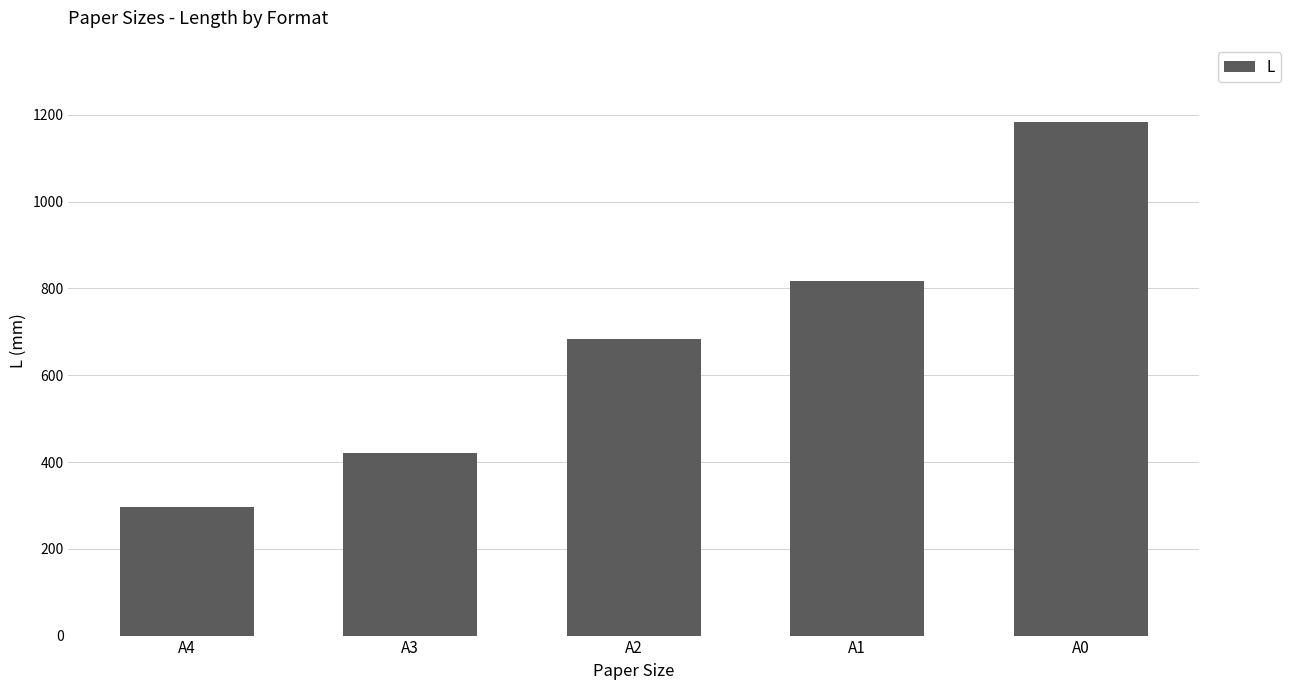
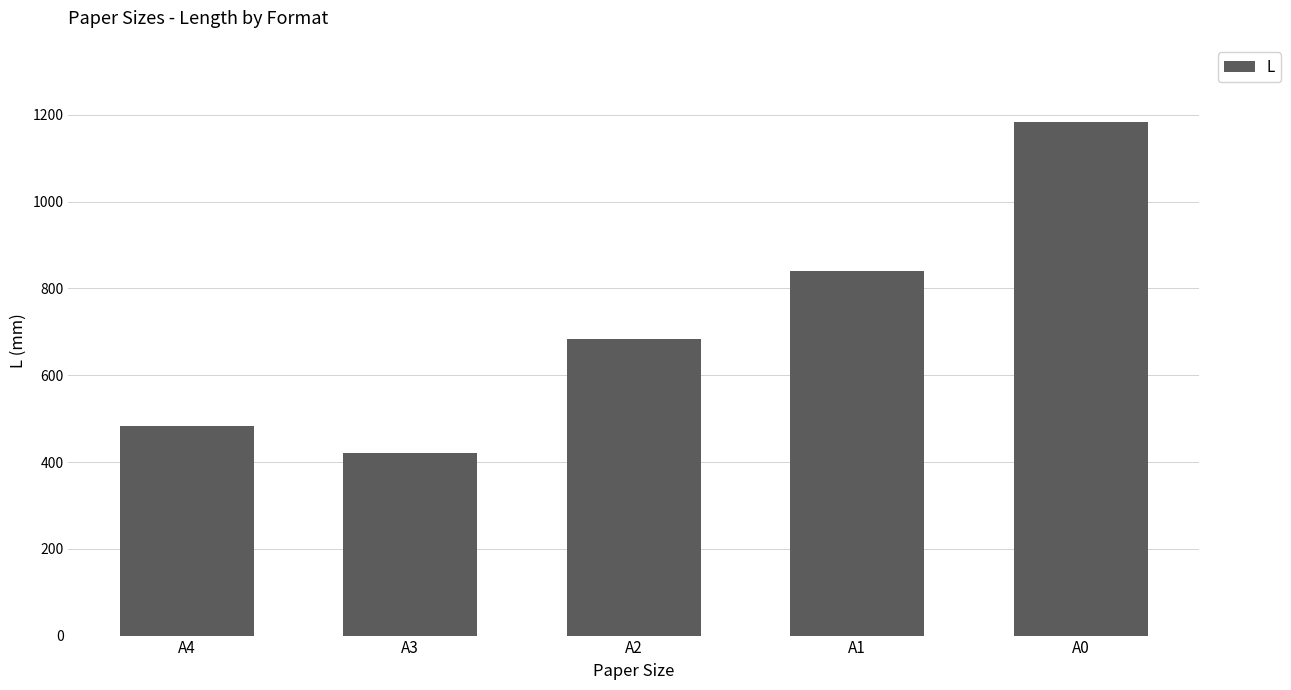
  {
-   "A4": 300,
+   "A4": 480,
    "A3": 420,
    "A2": 680,
-   "A1": 820,
+   "A1": 840,
    "A0": 1180
  }
